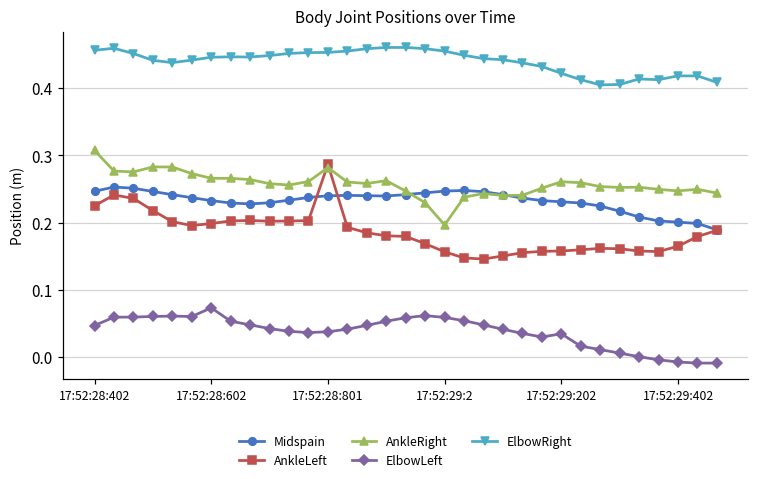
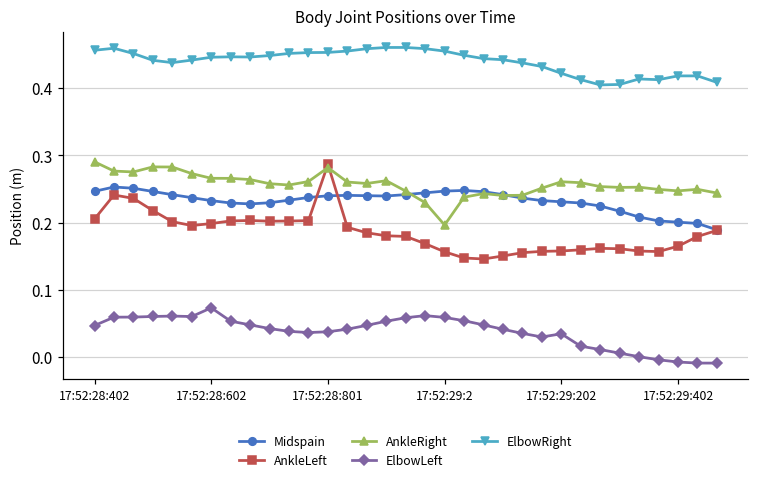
  {
    "AnkleLeft": {
-     "17:52:28:402": 0.23,
+     "17:52:28:402": 0.21,
      "17:52:28:602": 0.20,
      "17:52:28:801": 0.29,
      "17:52:29:2": 0.16,
      "17:52:29:202": 0.16,
      "17:52:29:402": 0.16
    },
    "AnkleRight": {
-     "17:52:28:402": 0.31,
+     "17:52:28:402": 0.29,
      "17:52:28:602": 0.27,
      "17:52:28:801": 0.28,
      "17:52:29:2": 0.20,
      "17:52:29:202": 0.26,
      "17:52:29:402": 0.25
    },
    "ElbowLeft": {
      "17:52:28:402": 0.05,
      "17:52:28:602": 0.07,
      "17:52:28:801": 0.04,
      "17:52:29:2": 0.06,
      "17:52:29:202": 0.03,
      "17:52:29:402": -0.01
    }
  }
